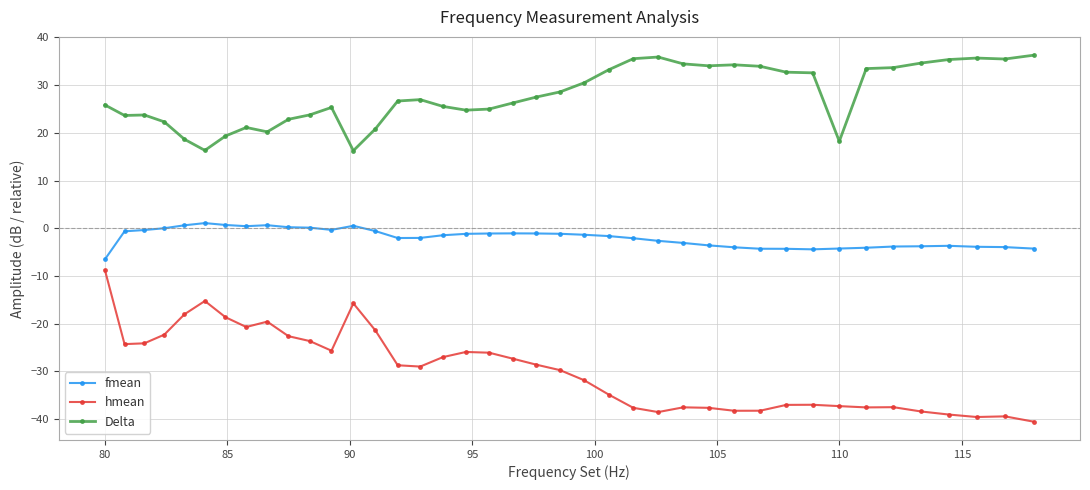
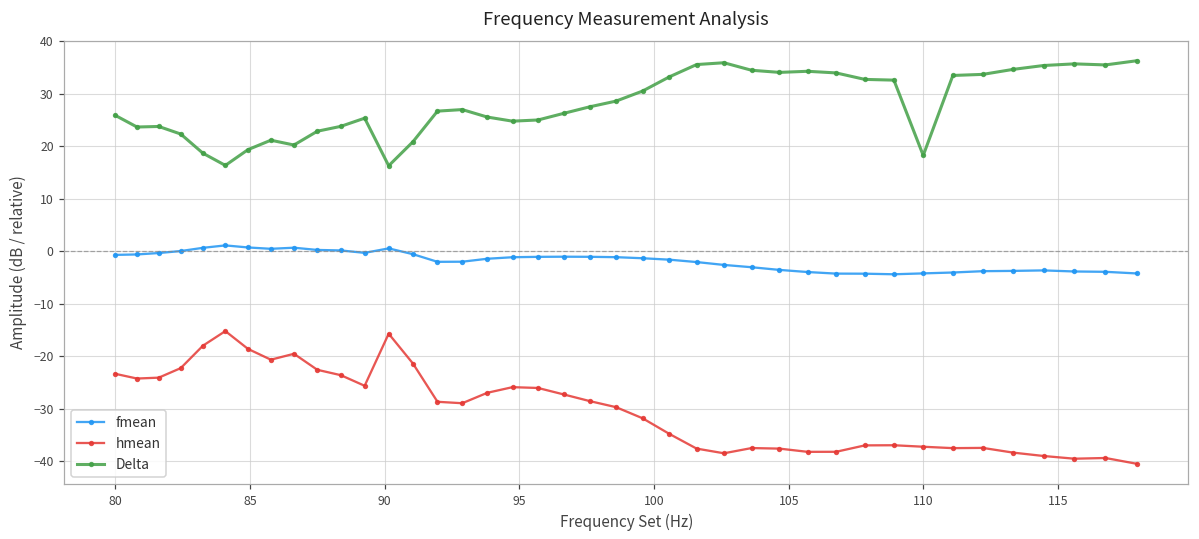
  {
    "fmean": {
-     "80": -6,
+     "80": -1,
      "110": -4
    },
    "hmean": {
-     "80": -9,
+     "80": -23,
      "110": -37
    },
    "Delta": {
      "80": 26,
      "110": 18
    }
  }
